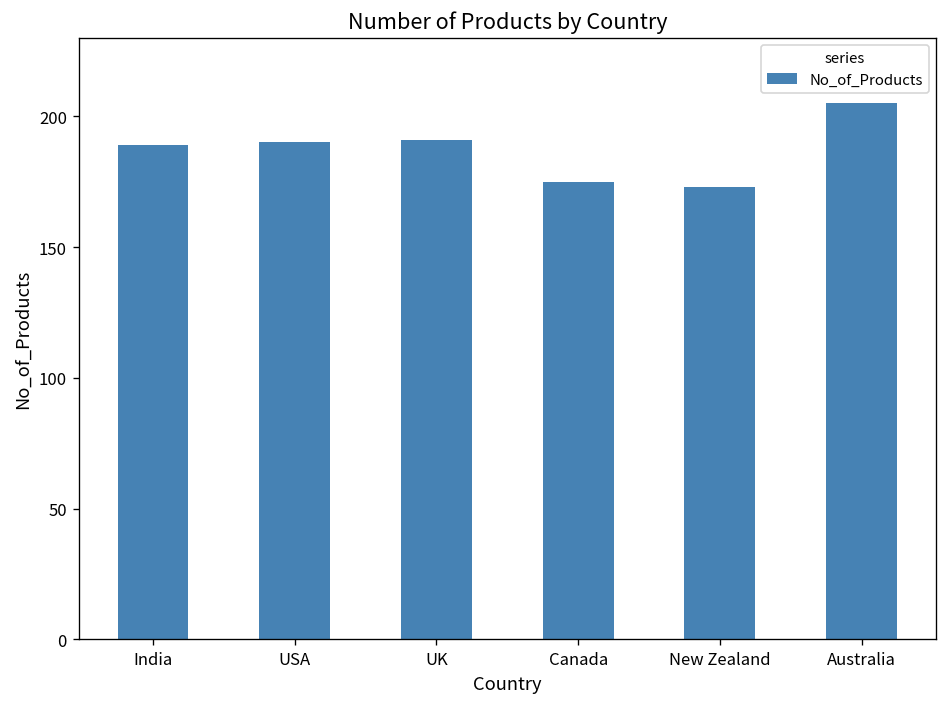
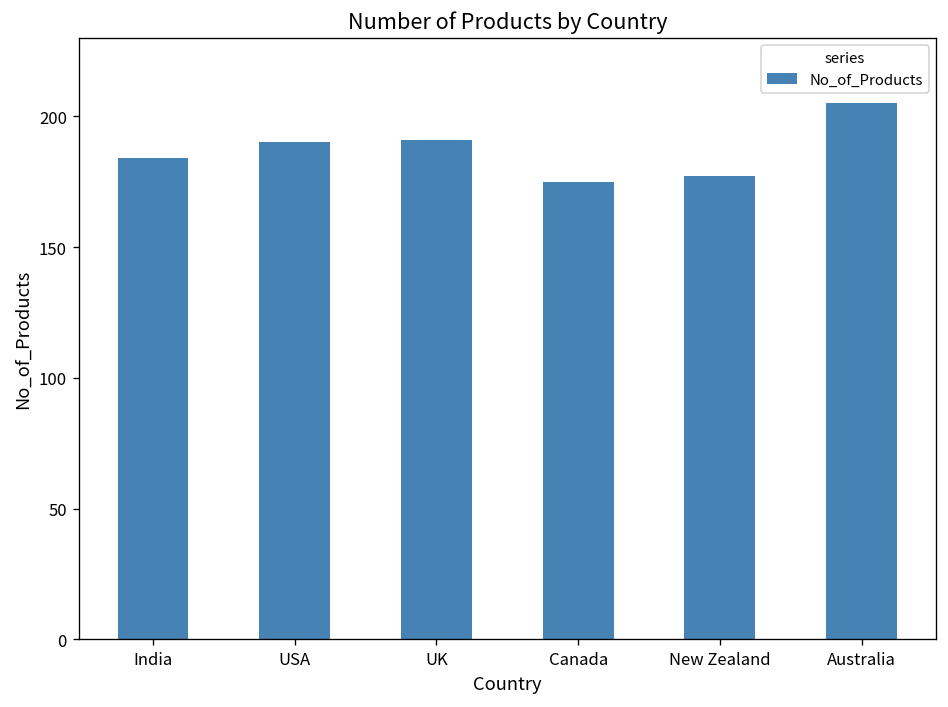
  {
-   "India": 189,
+   "India": 184,
    "USA": 190,
    "UK": 191,
    "Canada": 175,
-   "New Zealand": 173,
+   "New Zealand": 177,
    "Australia": 205
  }
